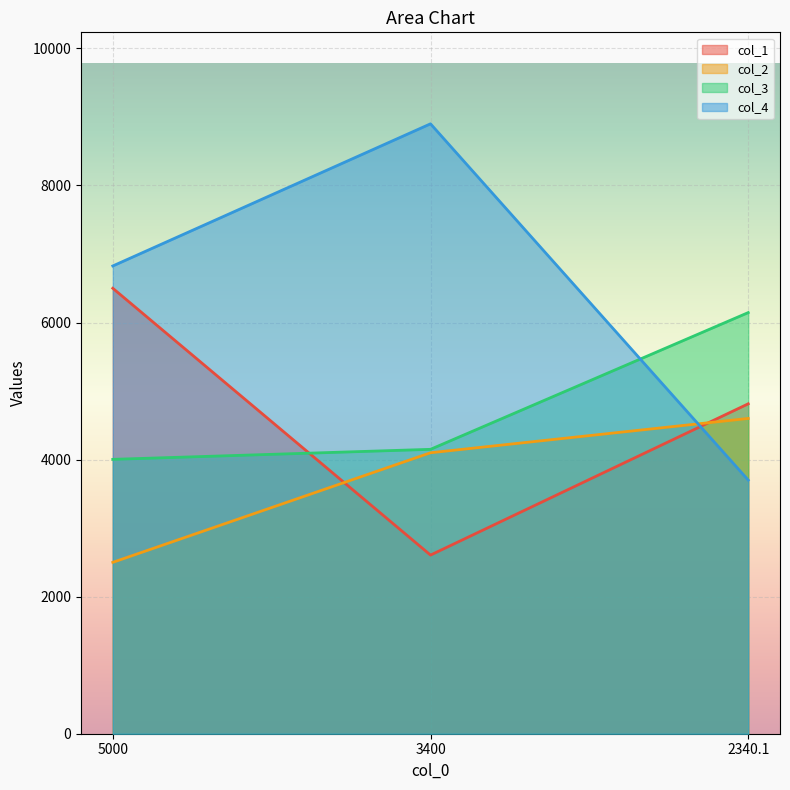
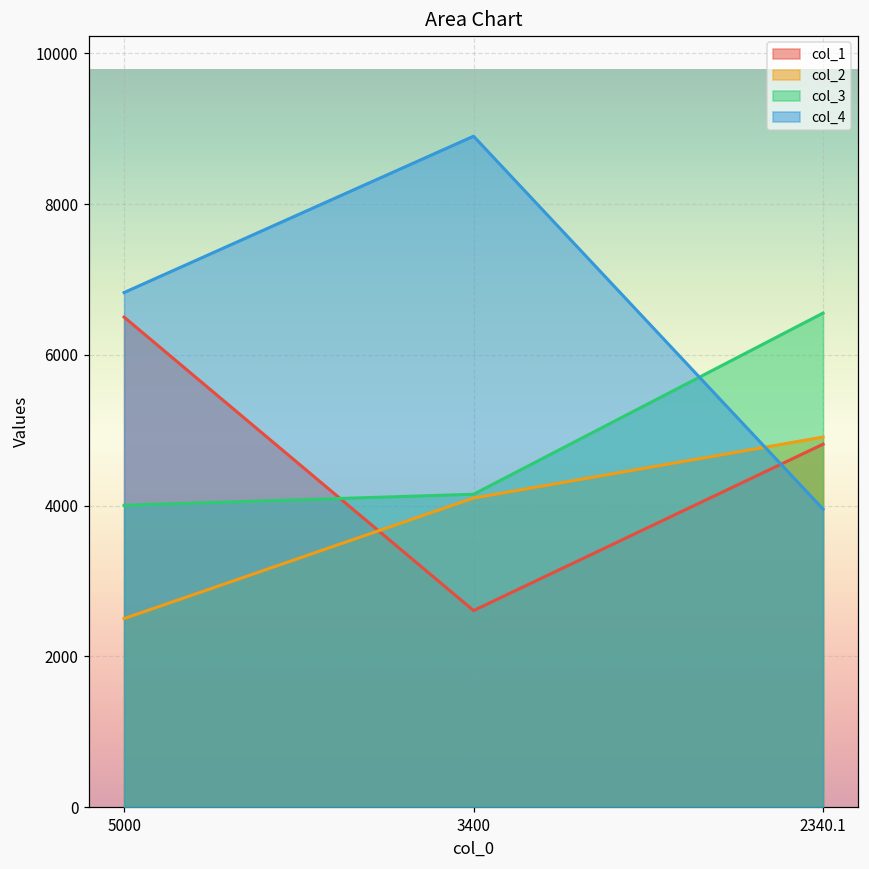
  {
    "col_1": {
      "5000": 6500,
      "3400": 2600,
      "2340.1": 4800
    },
    "col_2": {
      "5000": 2500,
      "3400": 4100,
-     "2340.1": 4600
+     "2340.1": 4900
    },
    "col_3": {
      "5000": 4000,
      "3400": 4200,
-     "2340.1": 6100
+     "2340.1": 6600
    },
    "col_4": {
      "5000": 6800,
      "3400": 8900,
-     "2340.1": 3700
+     "2340.1": 4000
    }
  }
